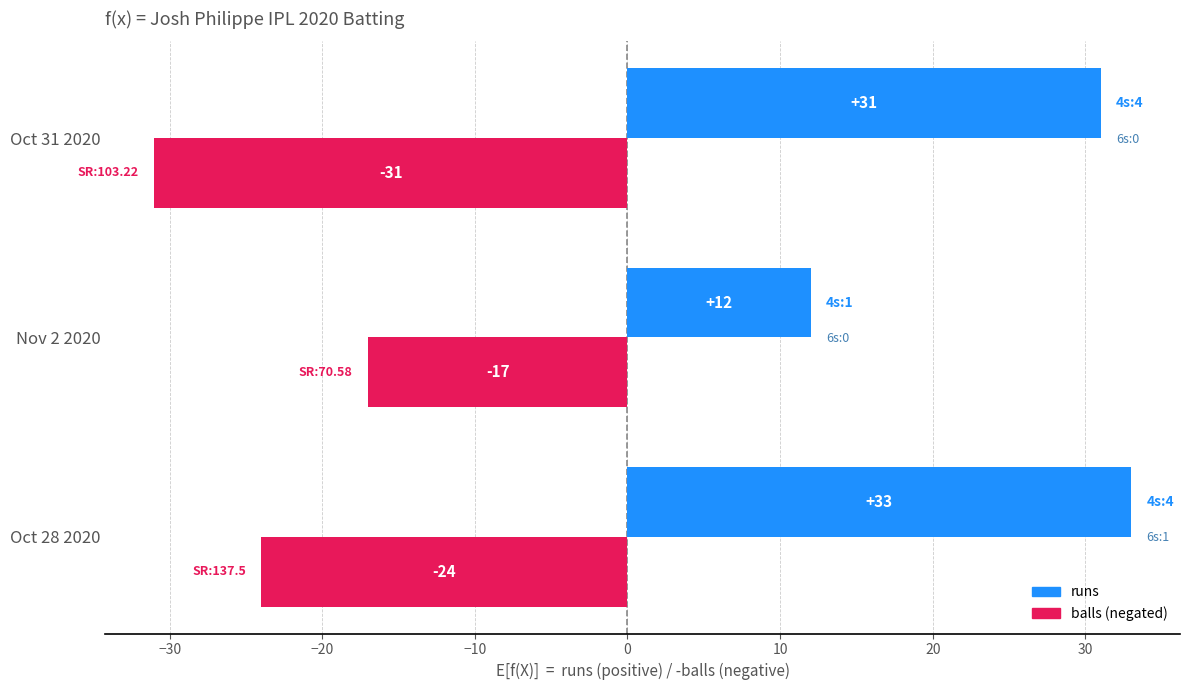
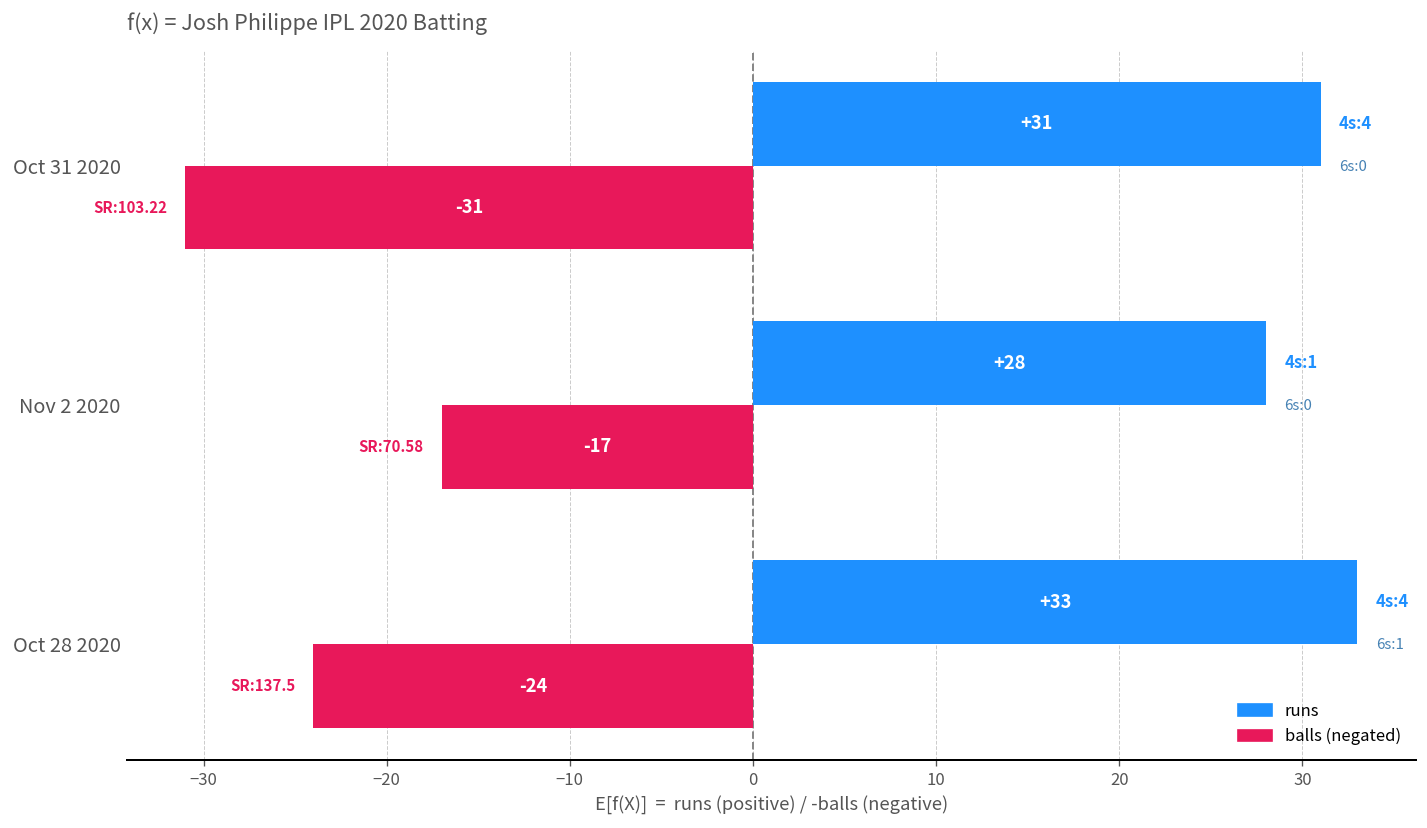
  {
    "runs": {
      "Oct 31 2020": "+31",
-     "Nov 2 2020": "+12",
+     "Nov 2 2020": "+28",
      "Oct 28 2020": "+33"
    }
  }
